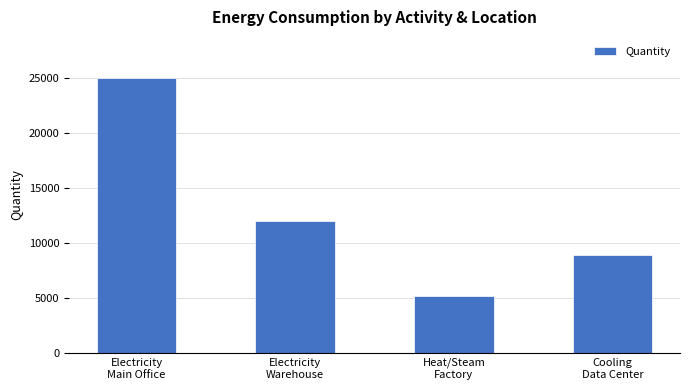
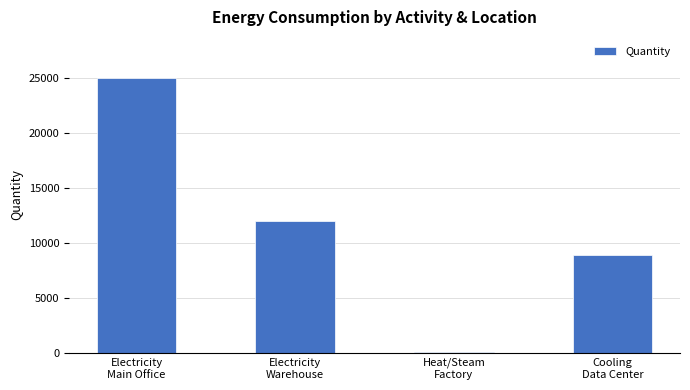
  {
    "Electricity Main Office": 25000,
    "Electricity Warehouse": 12000,
-   "Heat/Steam Factory": 5200,
+   "Heat/Steam Factory": 100,
    "Cooling Data Center": 9000
  }
